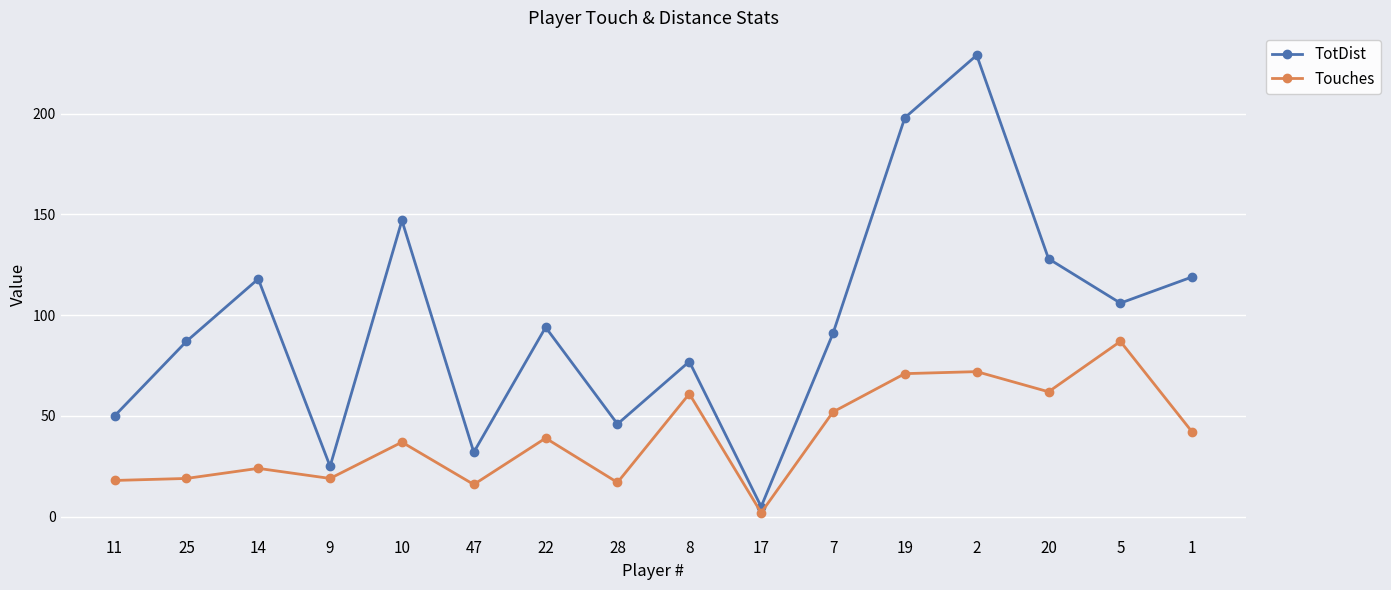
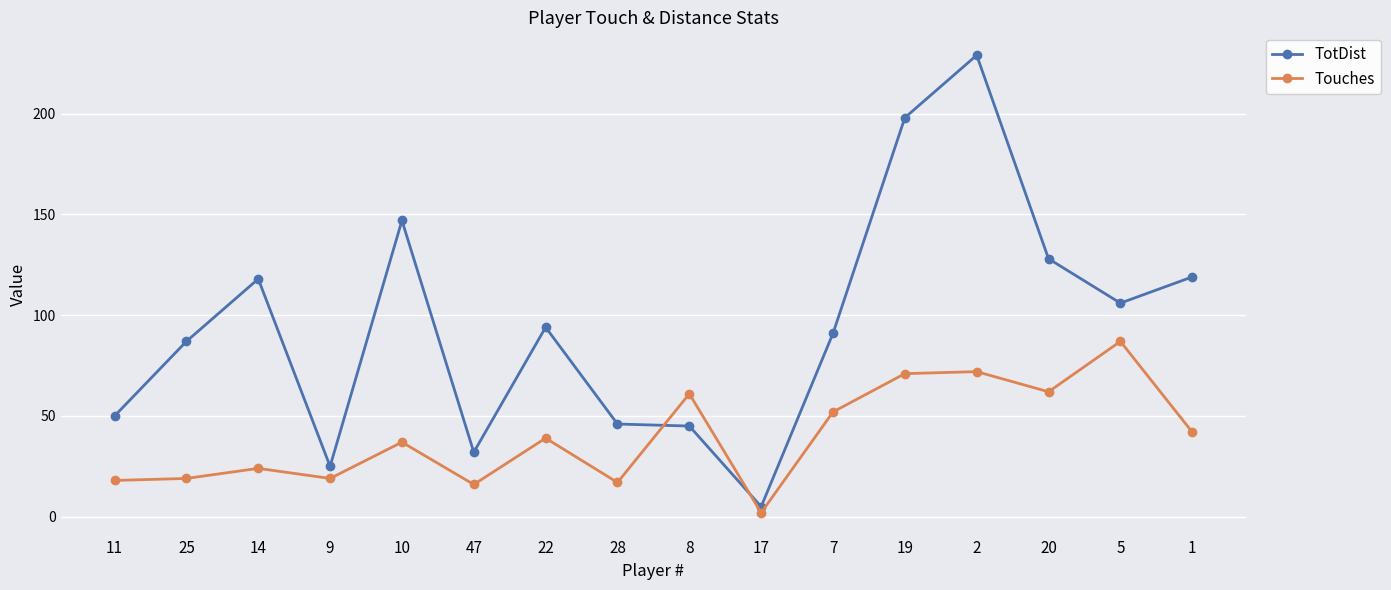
  {
    "TotDist": {
      "11": 50,
      "25": 87,
      "14": 118,
      "9": 25,
      "10": 147,
      "47": 32,
      "22": 94,
      "28": 46,
-     "8": 77,
+     "8": 45,
      "17": 5,
      "7": 91,
      "19": 198,
      "2": 229,
      "20": 128,
      "5": 106,
      "1": 119
    },
    "Touches": {
      "11": 18,
      "25": 19,
      "14": 24,
      "9": 19,
      "10": 37,
      "47": 16,
      "22": 39,
      "28": 17,
      "8": 61,
      "17": 2,
      "7": 52,
      "19": 71,
      "2": 72,
      "20": 62,
      "5": 87,
      "1": 42
    }
  }
